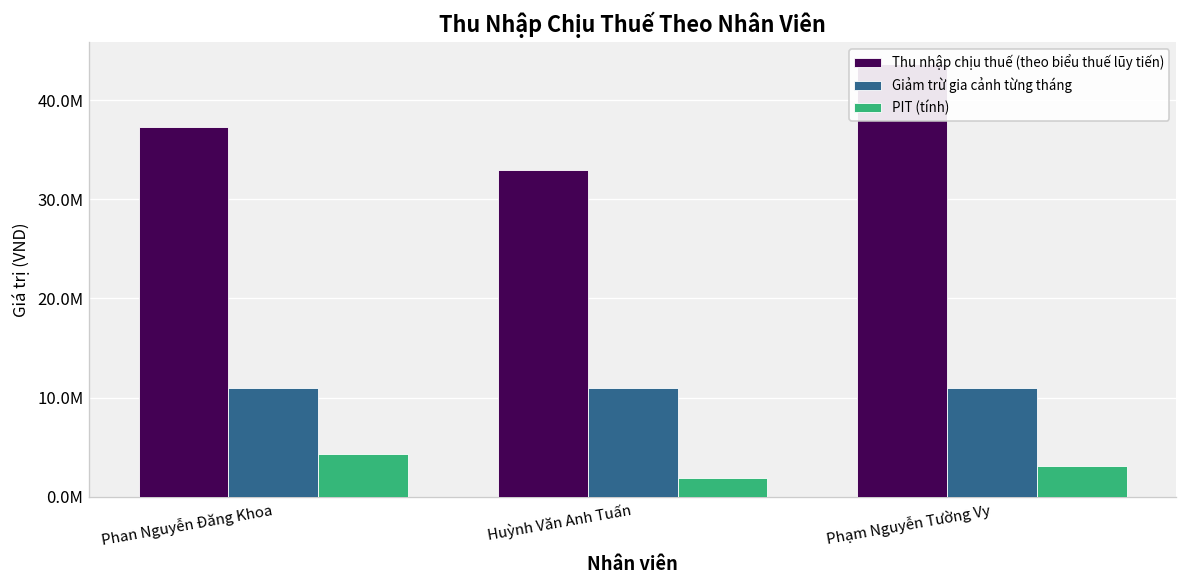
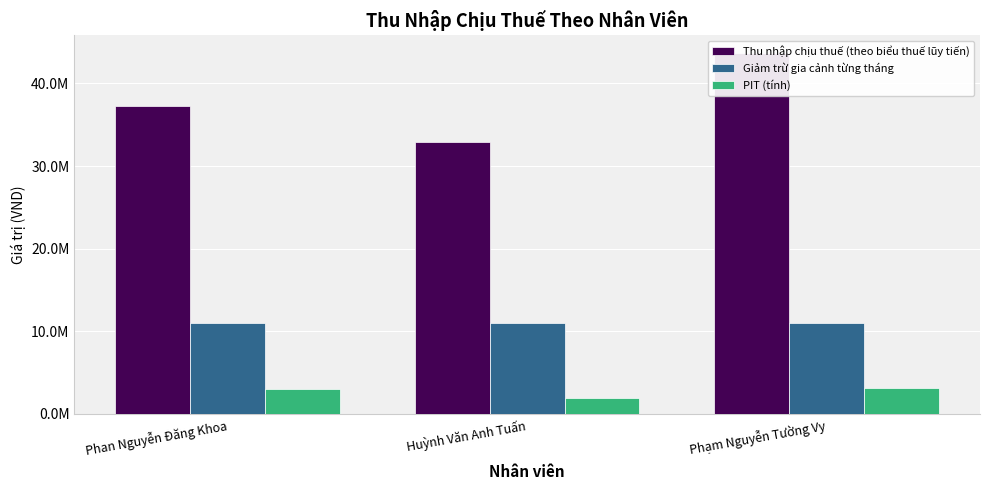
  {
    "Thu nhập chịu thuế (theo biểu thuế lũy tiến)": {
      "Phan Nguyễn Đăng Khoa": 37000000,
      "Huỳnh Văn Anh Tuấn": 33000000
    },
    "Giảm trừ gia cảnh từng tháng": {
      "Phan Nguyễn Đăng Khoa": 11000000,
      "Huỳnh Văn Anh Tuấn": 11000000,
      "Phạm Nguyễn Tường Vy": 11000000
    },
    "PIT (tính)": {
-     "Phan Nguyễn Đăng Khoa": 4000000,
+     "Phan Nguyễn Đăng Khoa": 3000000,
      "Huỳnh Văn Anh Tuấn": 2000000,
      "Phạm Nguyễn Tường Vy": 3000000
    }
  }
